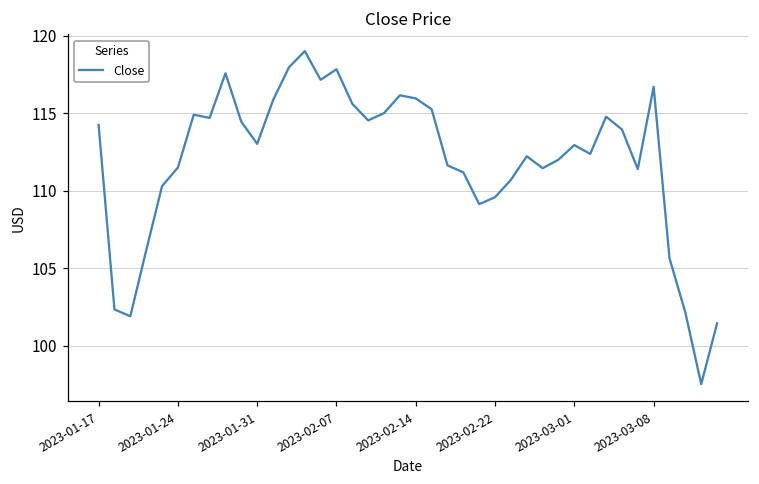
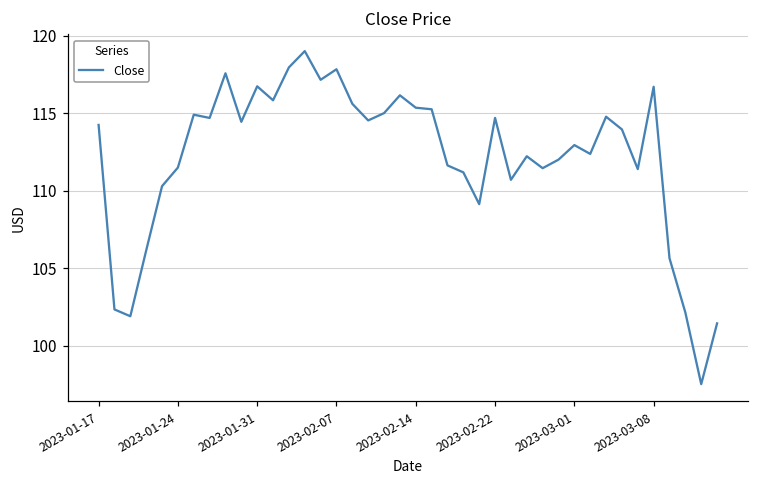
  {
    "2023-01-17": 114.2,
    "2023-01-24": 111.5,
-   "2023-01-31": 113.0,
+   "2023-01-31": 116.7,
    "2023-02-07": 117.8,
-   "2023-02-14": 116.0,
-   "2023-02-22": 109.6,
+   "2023-02-14": 115.4,
+   "2023-02-22": 114.7,
    "2023-03-01": 112.9,
    "2023-03-08": 116.7
  }
